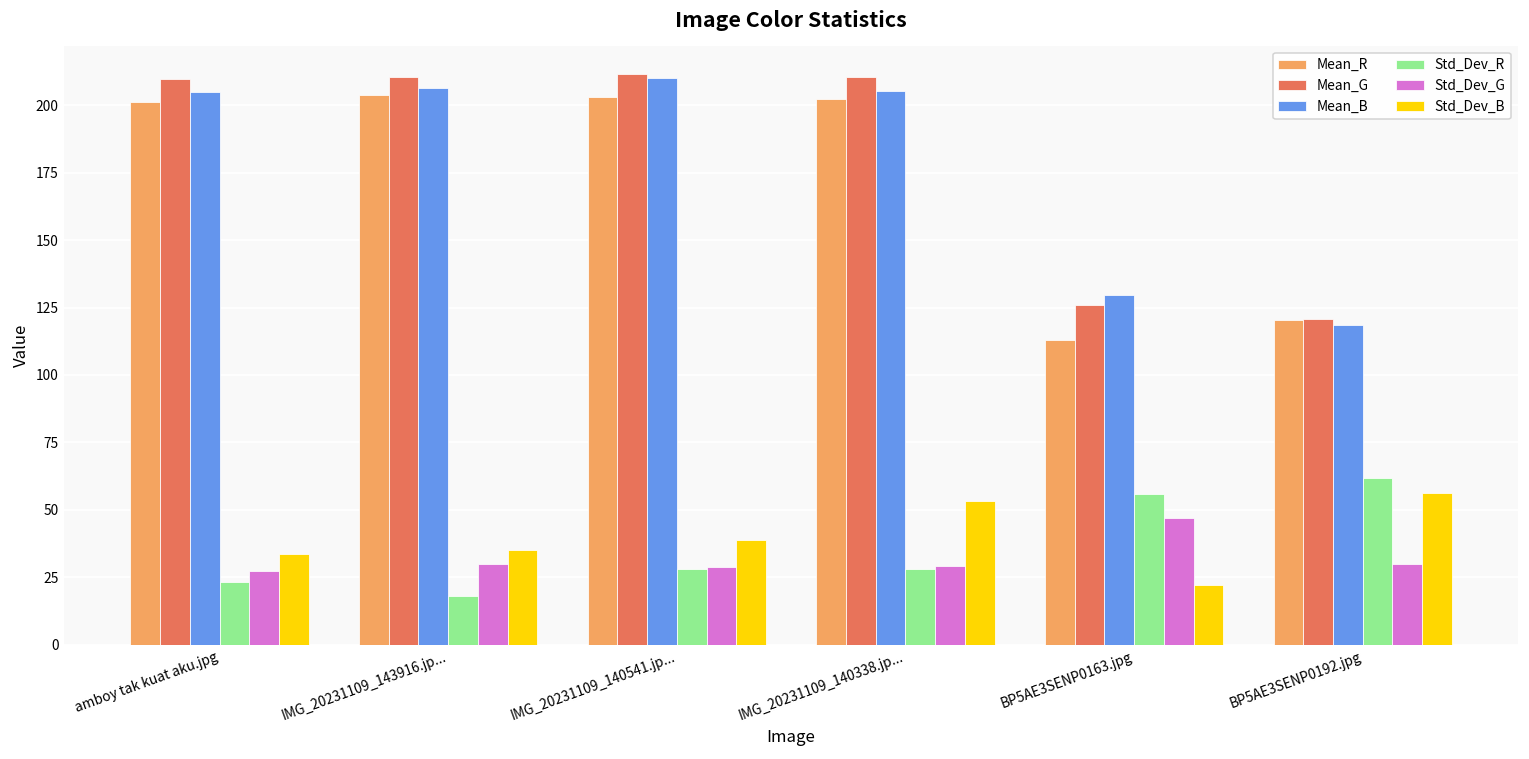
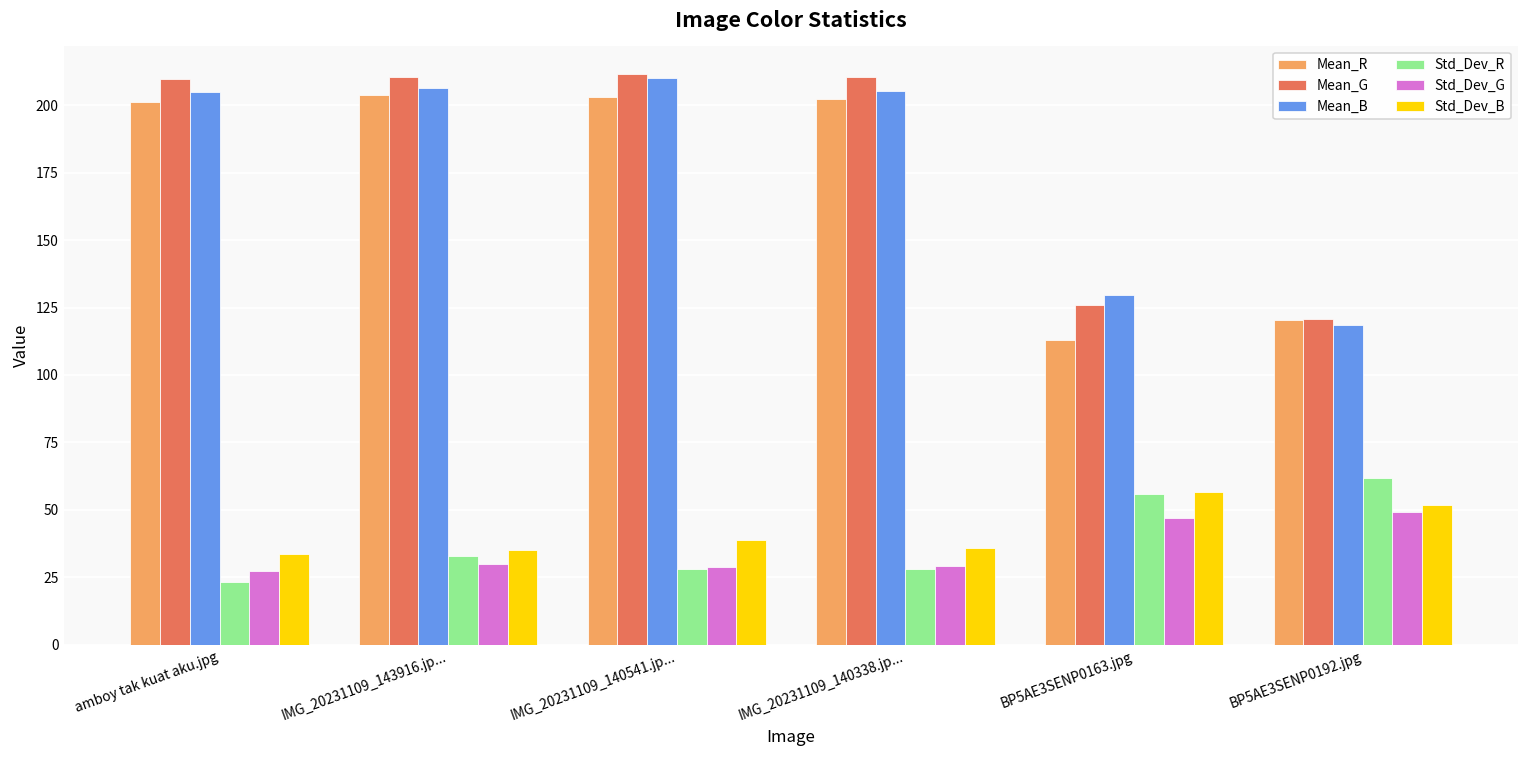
  {
    "Mean_B": {
      "amboy tak kuat aku.jpg": 205,
      "IMG_20231109_143916.jp...": 206,
      "IMG_20231109_140541.jp...": 210,
      "IMG_20231109_140338.jp...": 205,
      "BP5AE3SENP0163.jpg": 130,
      "BP5AE3SENP0192.jpg": 118
    },
    "Std_Dev_R": {
      "amboy tak kuat aku.jpg": 23,
-     "IMG_20231109_143916.jp...": 18,
+     "IMG_20231109_143916.jp...": 33,
      "IMG_20231109_140541.jp...": 28,
      "IMG_20231109_140338.jp...": 28,
      "BP5AE3SENP0163.jpg": 56,
      "BP5AE3SENP0192.jpg": 62
    },
    "Std_Dev_G": {
      "amboy tak kuat aku.jpg": 27,
      "IMG_20231109_143916.jp...": 30,
      "IMG_20231109_140541.jp...": 29,
      "IMG_20231109_140338.jp...": 29,
      "BP5AE3SENP0163.jpg": 47,
-     "BP5AE3SENP0192.jpg": 30
+     "BP5AE3SENP0192.jpg": 49
    },
    "Std_Dev_B": {
      "amboy tak kuat aku.jpg": 34,
      "IMG_20231109_143916.jp...": 35,
      "IMG_20231109_140541.jp...": 39,
-     "IMG_20231109_140338.jp...": 53,
-     "BP5AE3SENP0163.jpg": 22,
-     "BP5AE3SENP0192.jpg": 56
+     "IMG_20231109_140338.jp...": 36,
+     "BP5AE3SENP0163.jpg": 56,
+     "BP5AE3SENP0192.jpg": 52
    }
  }
